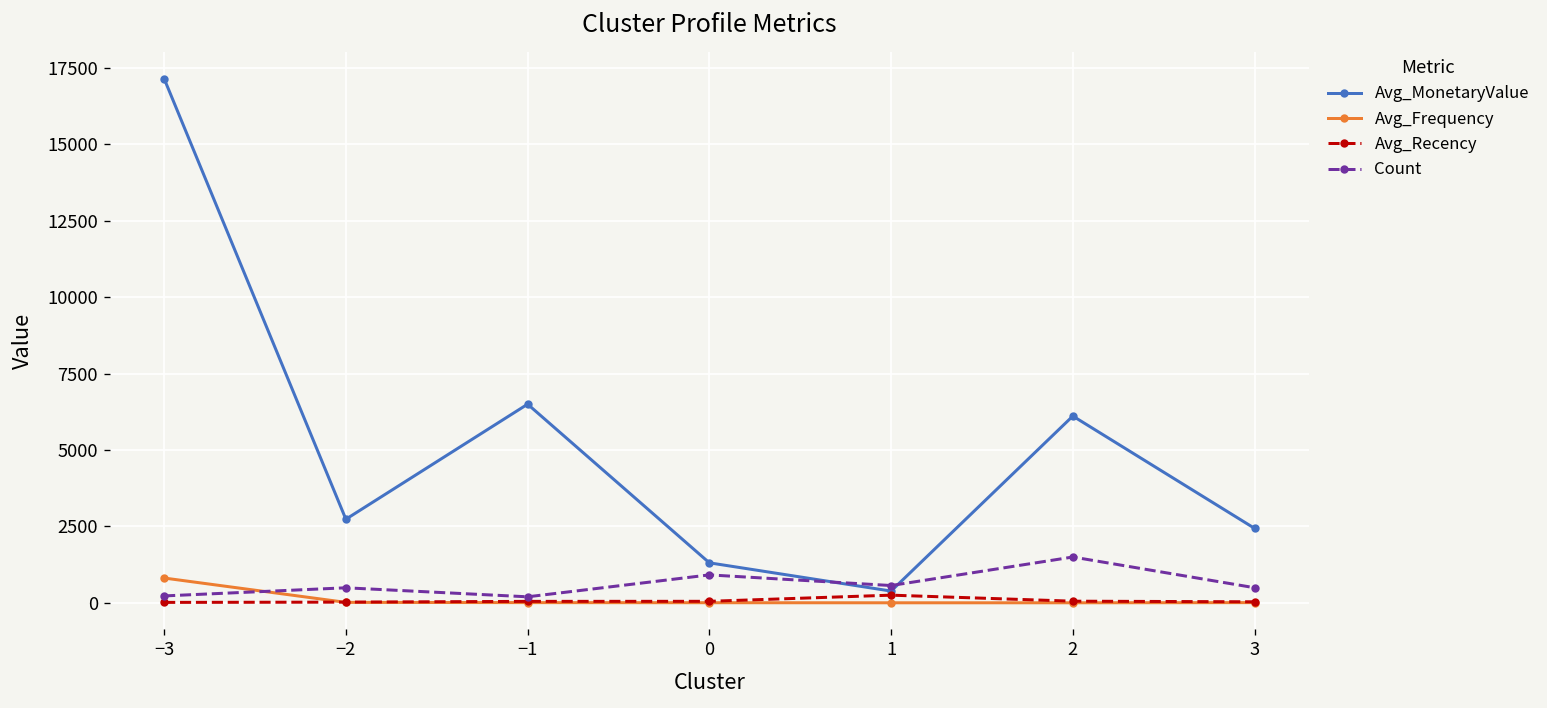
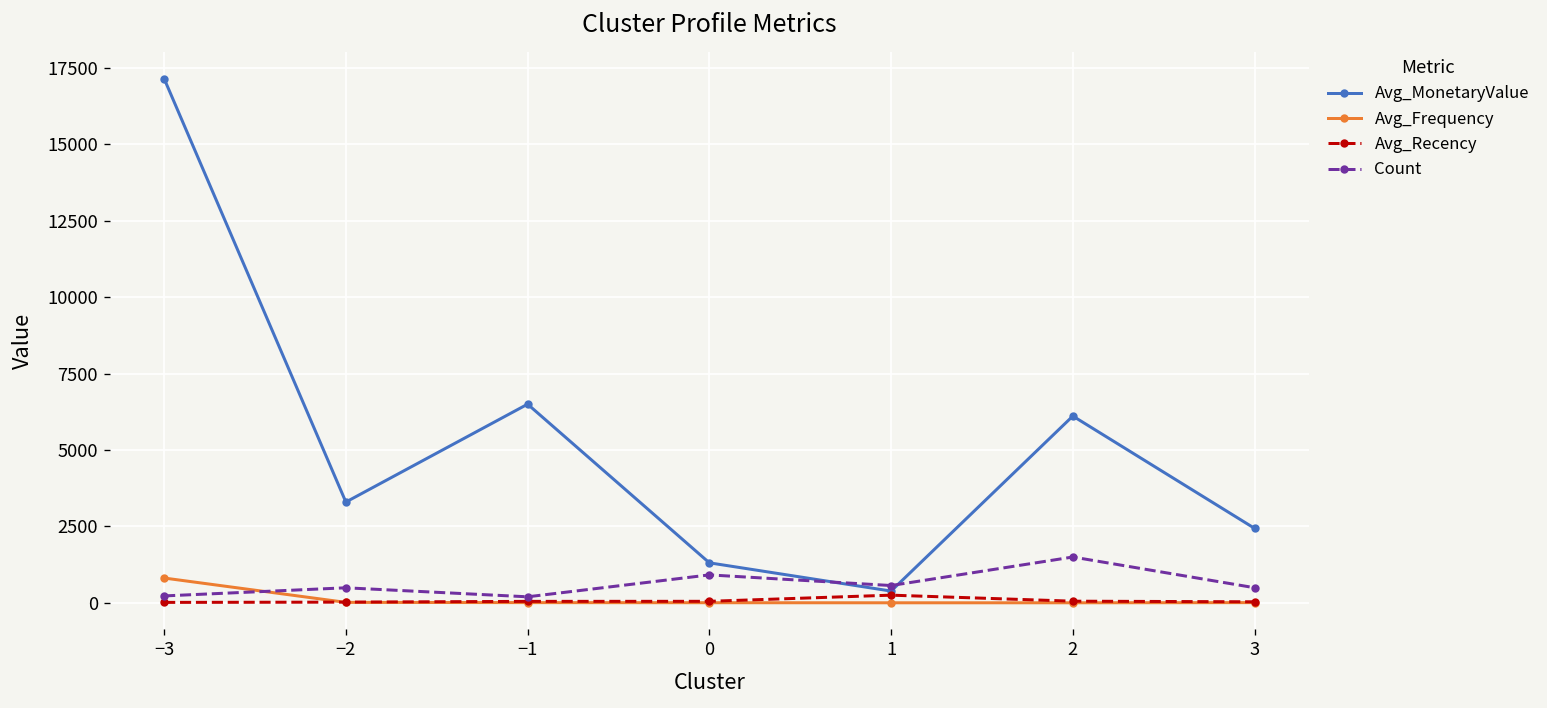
  {
    "Avg_MonetaryValue": {
      "−3": 17100,
-     "−2": 2700,
+     "−2": 3300,
      "−1": 6500,
      "0": 1300,
      "1": 400,
      "2": 6100,
      "3": 2400
    },
    "Avg_Frequency": {
      "−3": 800,
      "1": 0
    },
    "Avg_Recency": {
      "−3": 0,
      "1": 300
    },
    "Count": {
      "−3": 200,
      "−2": 500,
      "−1": 200,
      "0": 900,
      "1": 600,
      "2": 1500,
      "3": 500
    }
  }
